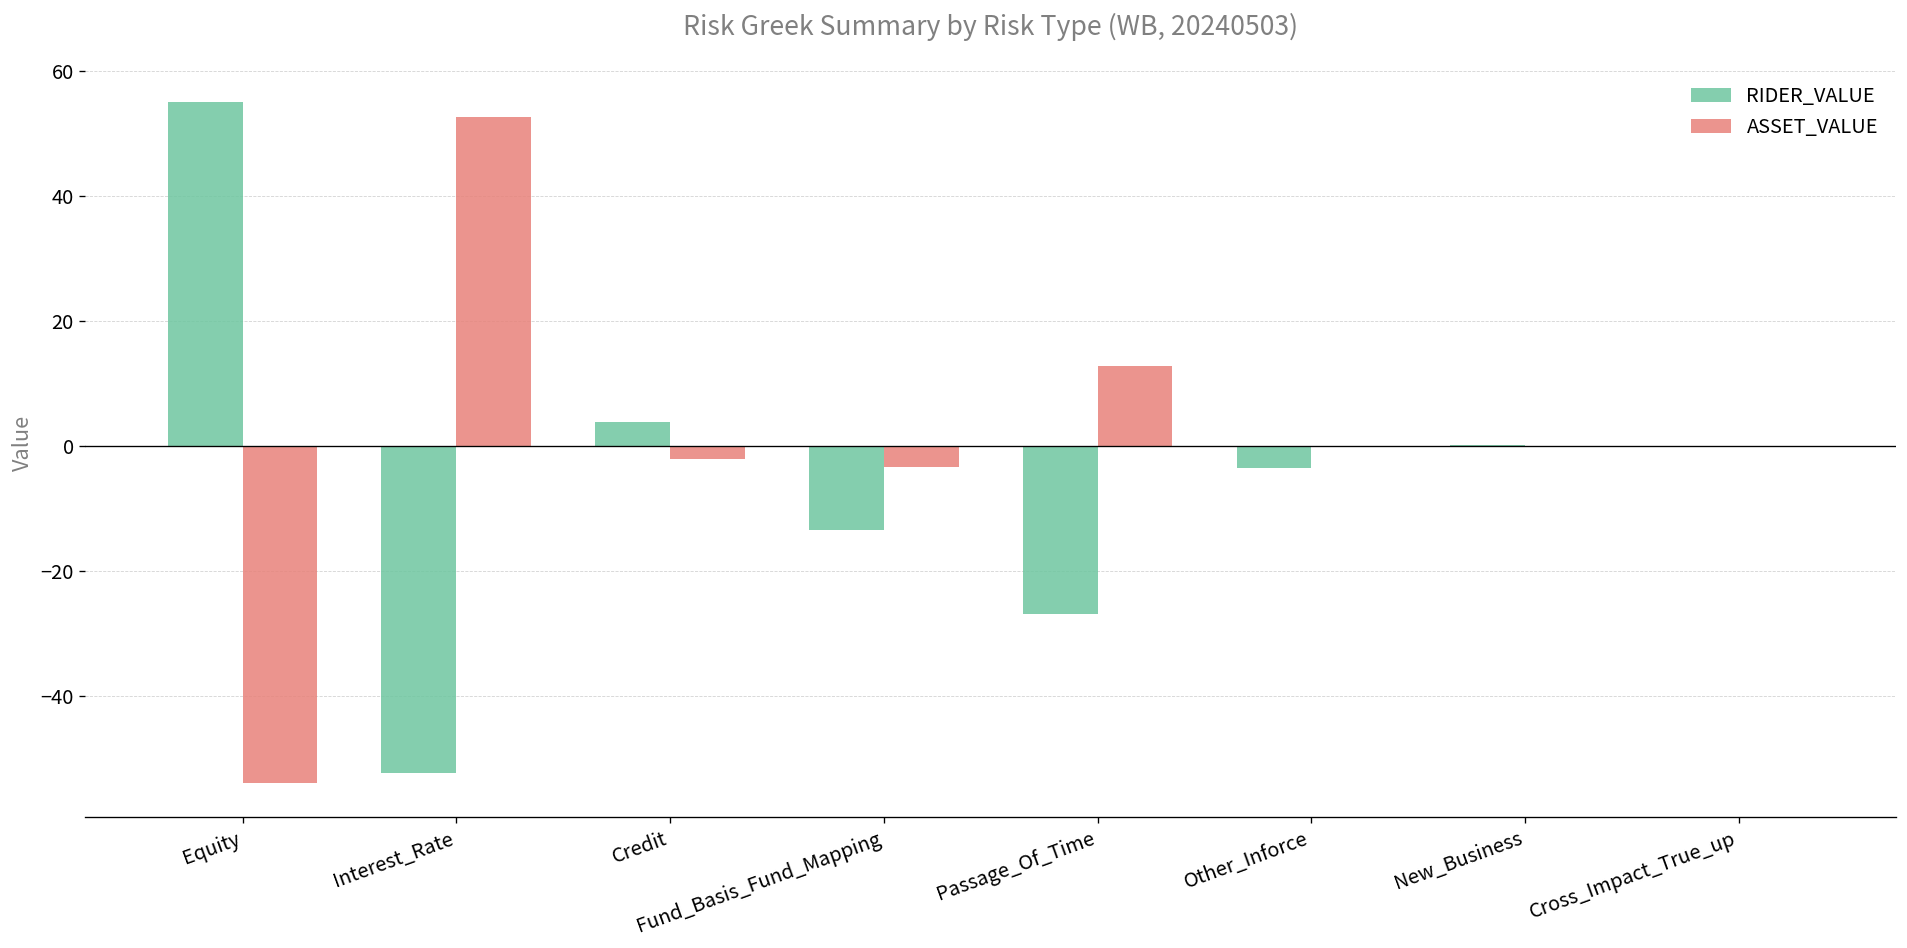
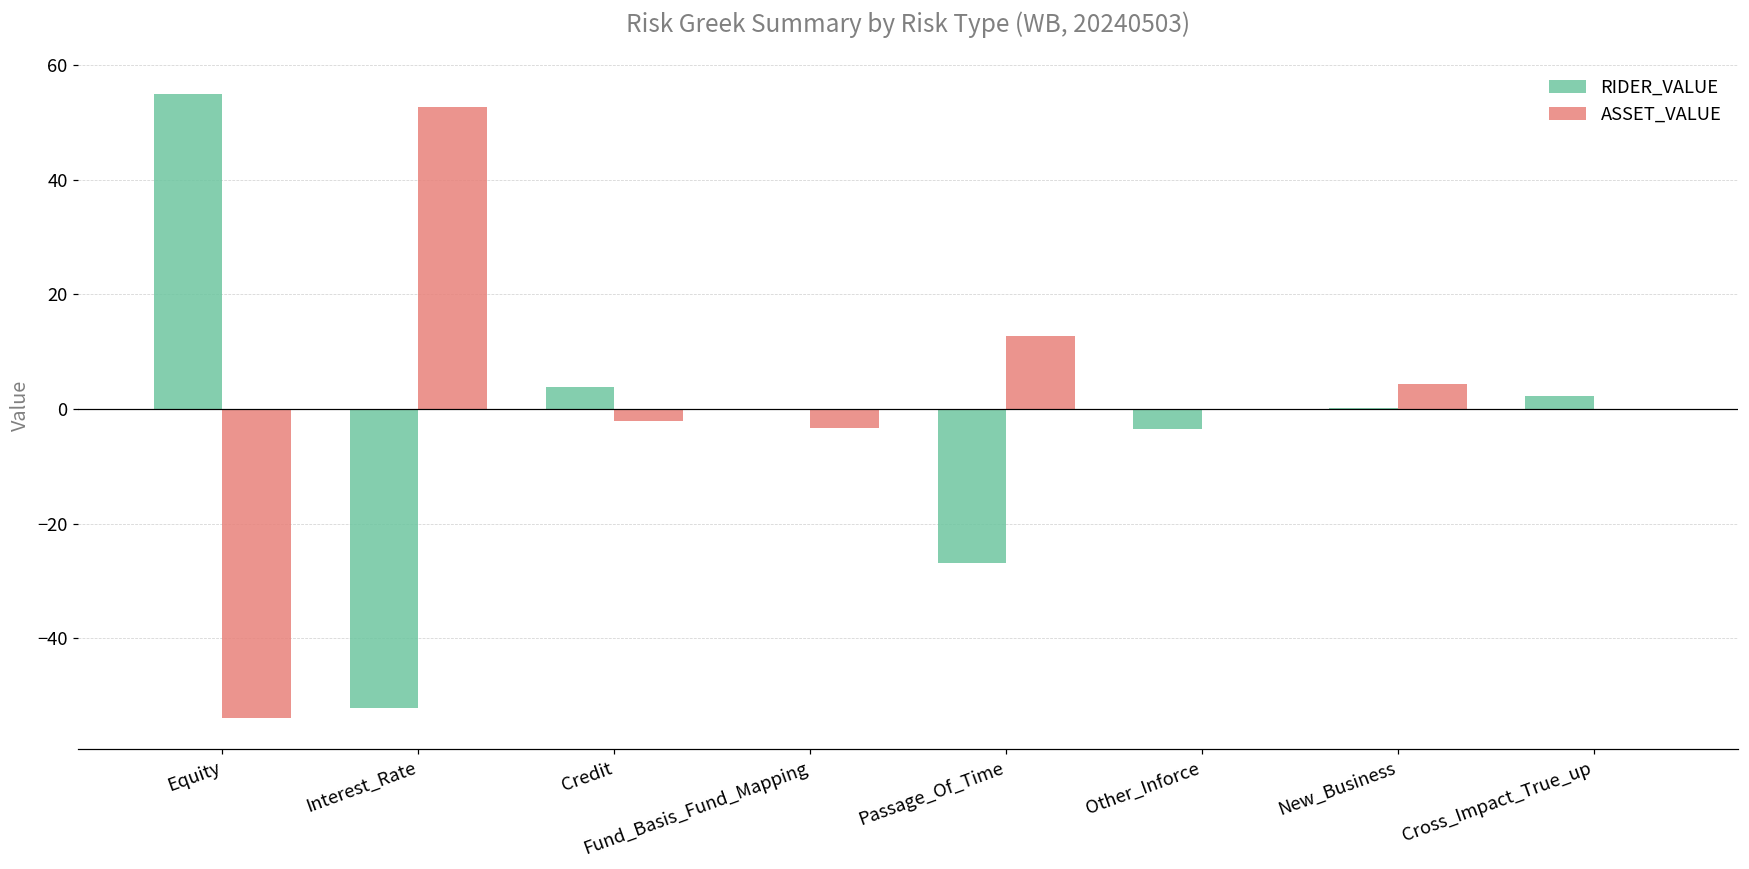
  {
    "RIDER_VALUE": {
      "Equity": 55,
      "Interest_Rate": -52,
      "Credit": 4,
-     "Fund_Basis_Fund_Mapping": -13,
+     "Fund_Basis_Fund_Mapping": 0,
      "Passage_Of_Time": -27,
      "Other_Inforce": -4,
-     "Cross_Impact_True_up": 0
+     "Cross_Impact_True_up": 2
    },
    "ASSET_VALUE": {
      "Equity": -54,
      "Interest_Rate": 53,
      "Credit": -2,
      "Fund_Basis_Fund_Mapping": -3,
      "Passage_Of_Time": 13,
      "Other_Inforce": 0,
-     "New_Business": 0,
+     "New_Business": 4,
      "Cross_Impact_True_up": 0
    }
  }
